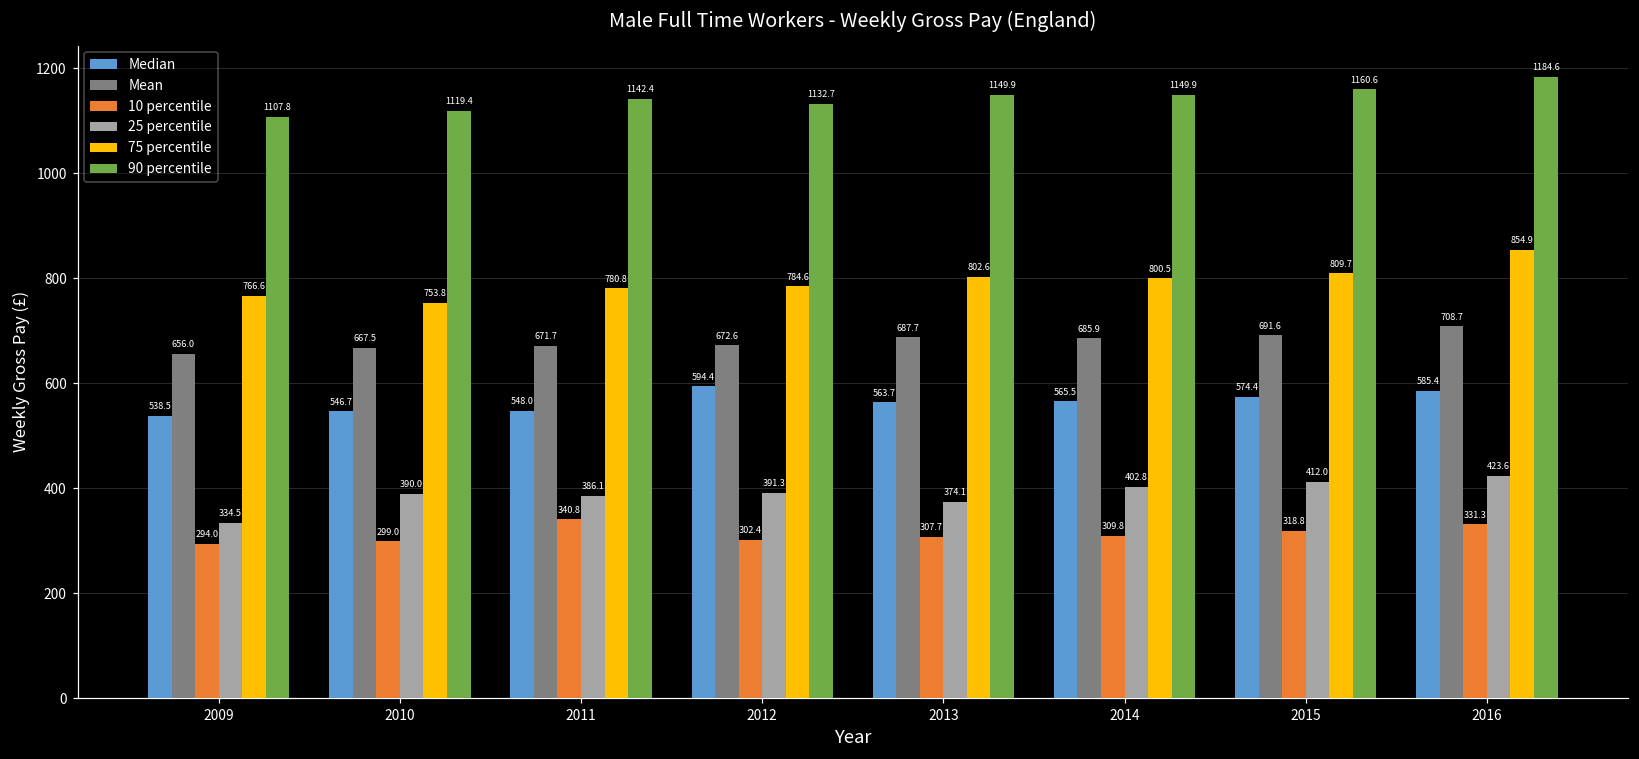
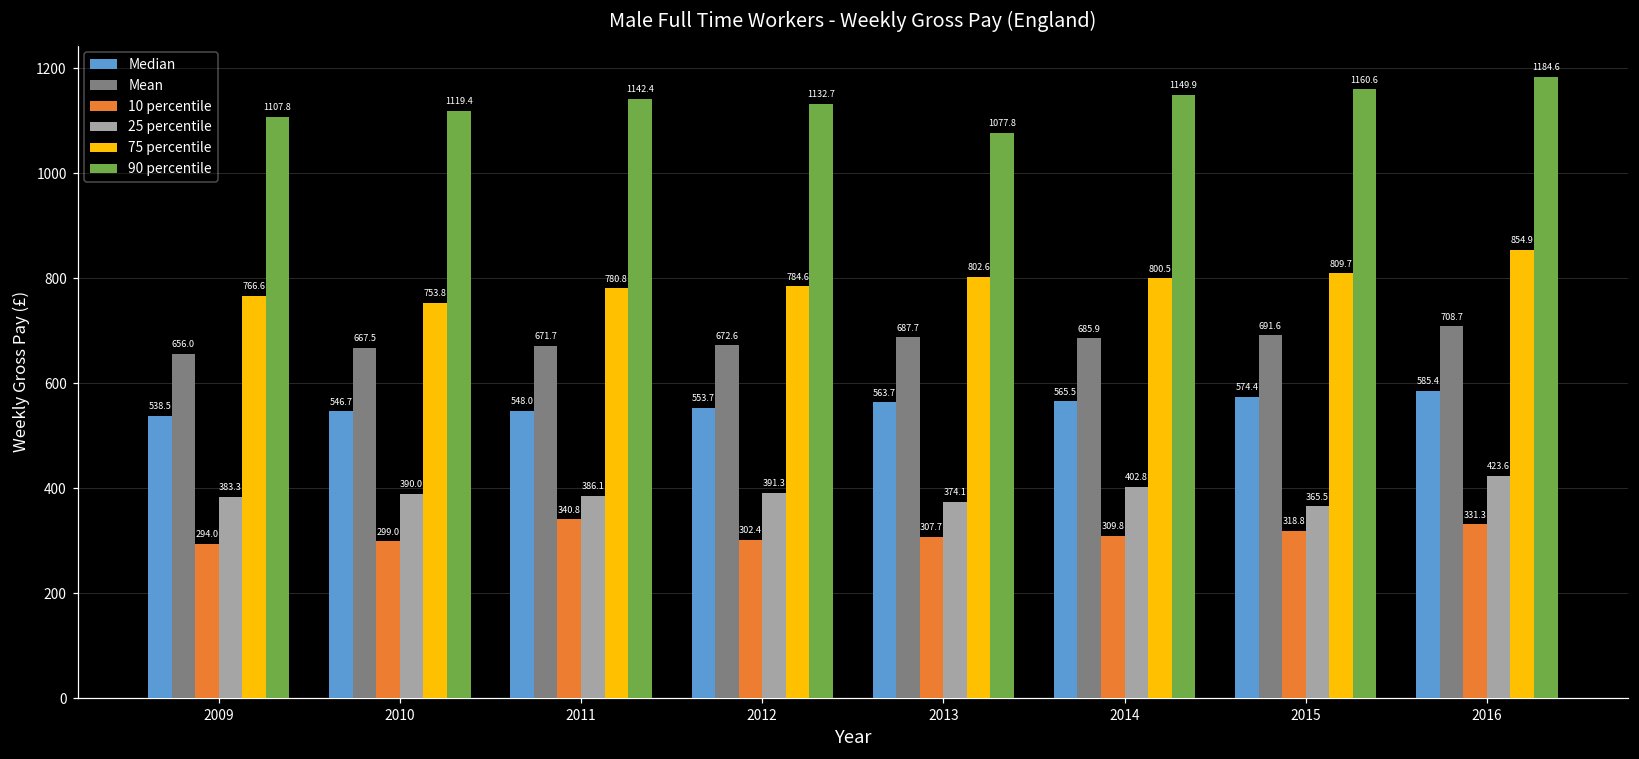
  {
    "Median": {
      "2009": 538.5,
      "2010": 546.7,
      "2011": 548.0,
-     "2012": 594.4,
+     "2012": 553.7,
      "2013": 563.7,
      "2014": 565.5,
      "2015": 574.4,
      "2016": 585.4
    },
    "Mean": {
      "2009": 656.0,
      "2010": 667.5,
      "2011": 671.7,
      "2012": 672.6,
      "2013": 687.7,
      "2014": 685.9,
      "2015": 691.6,
      "2016": 708.7
    },
    "10 percentile": {
      "2009": 294.0,
      "2010": 299.0,
      "2011": 340.8,
      "2012": 302.4,
      "2013": 307.7,
      "2014": 309.8,
      "2015": 318.8,
      "2016": 331.3
    },
    "25 percentile": {
-     "2009": 334.5,
+     "2009": 383.3,
      "2010": 390.0,
      "2011": 386.1,
      "2012": 391.3,
      "2013": 374.1,
      "2014": 402.8,
-     "2015": 412.0,
+     "2015": 365.5,
      "2016": 423.6
    },
    "75 percentile": {
      "2009": 766.6,
      "2010": 753.8,
      "2011": 780.8,
      "2012": 784.6,
      "2013": 802.6,
      "2014": 800.5,
      "2015": 809.7,
      "2016": 854.9
    },
    "90 percentile": {
      "2009": 1107.8,
      "2010": 1119.4,
      "2011": 1142.4,
      "2012": 1132.7,
-     "2013": 1149.9,
+     "2013": 1077.8,
      "2014": 1149.9,
      "2015": 1160.6,
      "2016": 1184.6
    }
  }
